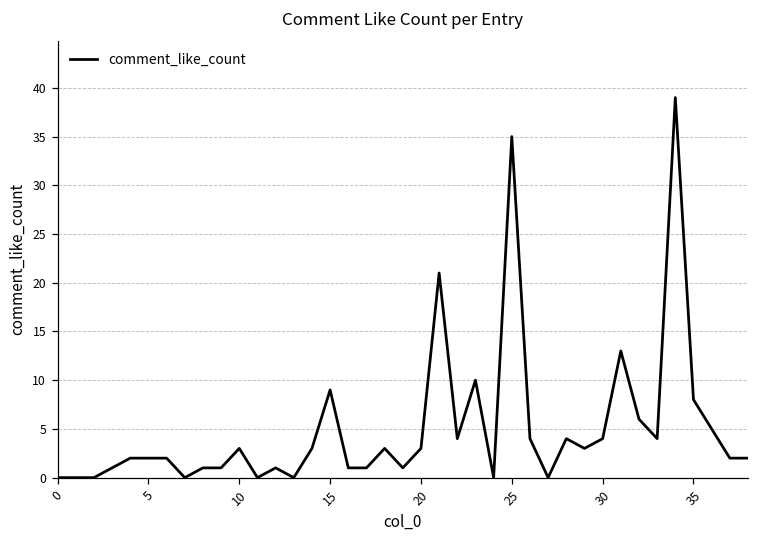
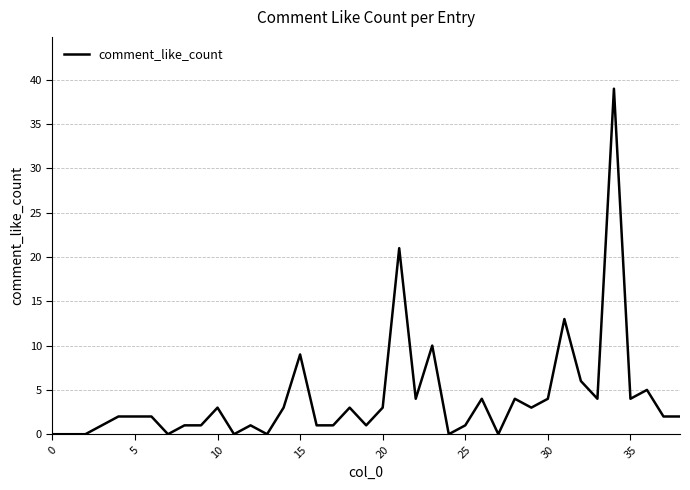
  {
    "0": 0,
    "5": 2,
    "10": 3,
    "15": 9,
    "20": 3,
-   "25": 35,
+   "25": 1,
    "30": 4,
-   "35": 8
+   "35": 4
  }
